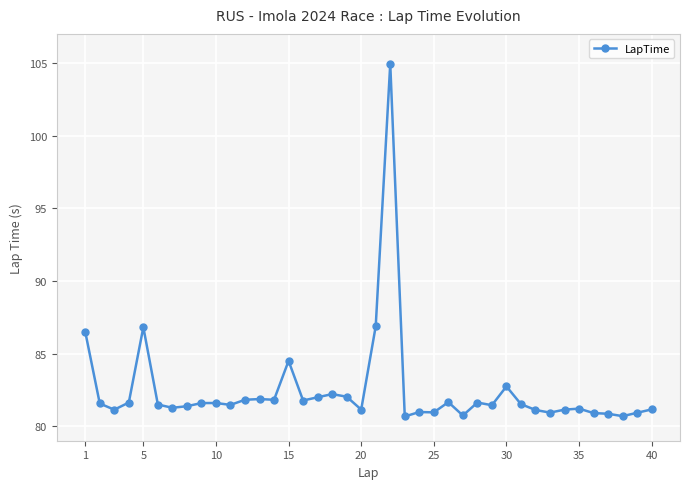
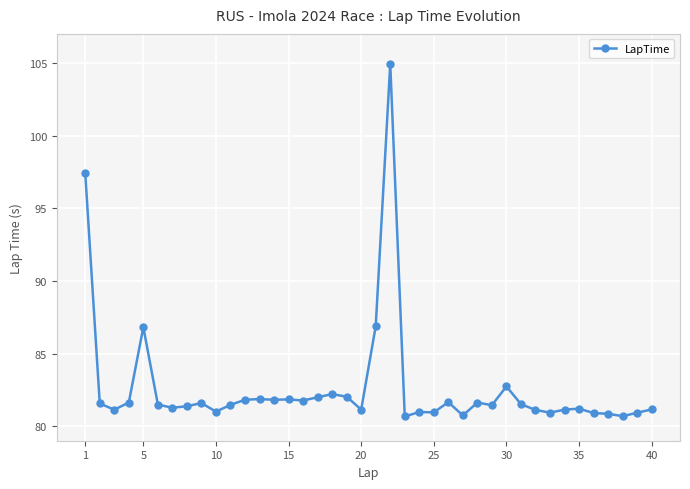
  {
-   "1": 86.5,
+   "1": 97.4,
    "5": 86.8,
-   "10": 81.6,
-   "15": 84.5,
+   "10": 81.0,
+   "15": 81.8,
    "20": 81.1,
    "25": 81.0,
    "30": 82.7,
    "35": 81.2,
    "40": 81.2
  }
